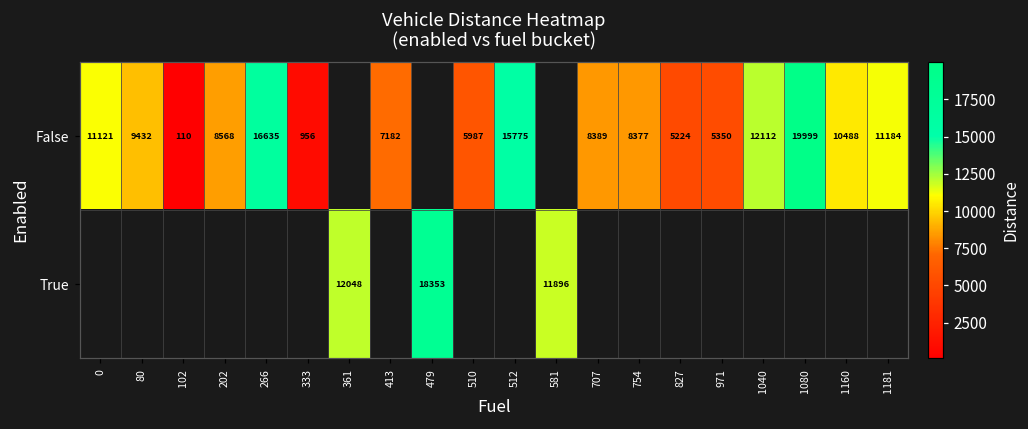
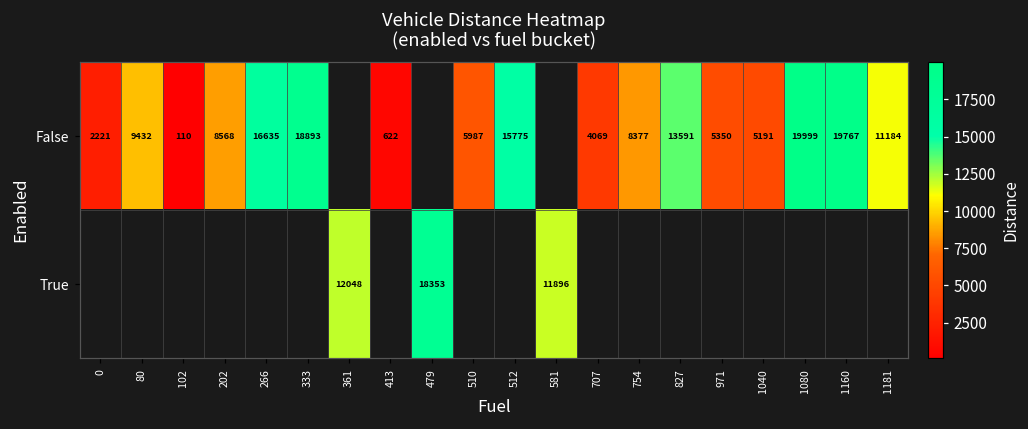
  {
    "False": {
-     "0": 11121,
+     "0": 2221,
      "80": 9432,
      "102": 110,
      "202": 8568,
      "266": 16635,
-     "333": 956,
-     "413": 7182,
+     "333": 18893,
+     "413": 622,
      "510": 5987,
      "512": 15775,
-     "707": 8389,
+     "707": 4069,
      "754": 8377,
-     "827": 5224,
+     "827": 13591,
      "971": 5350,
-     "1040": 12112,
+     "1040": 5191,
      "1080": 19999,
-     "1160": 10488,
+     "1160": 19767,
      "1181": 11184
    },
    "True": {
      "361": 12048,
      "479": 18353,
      "581": 11896
    }
  }
